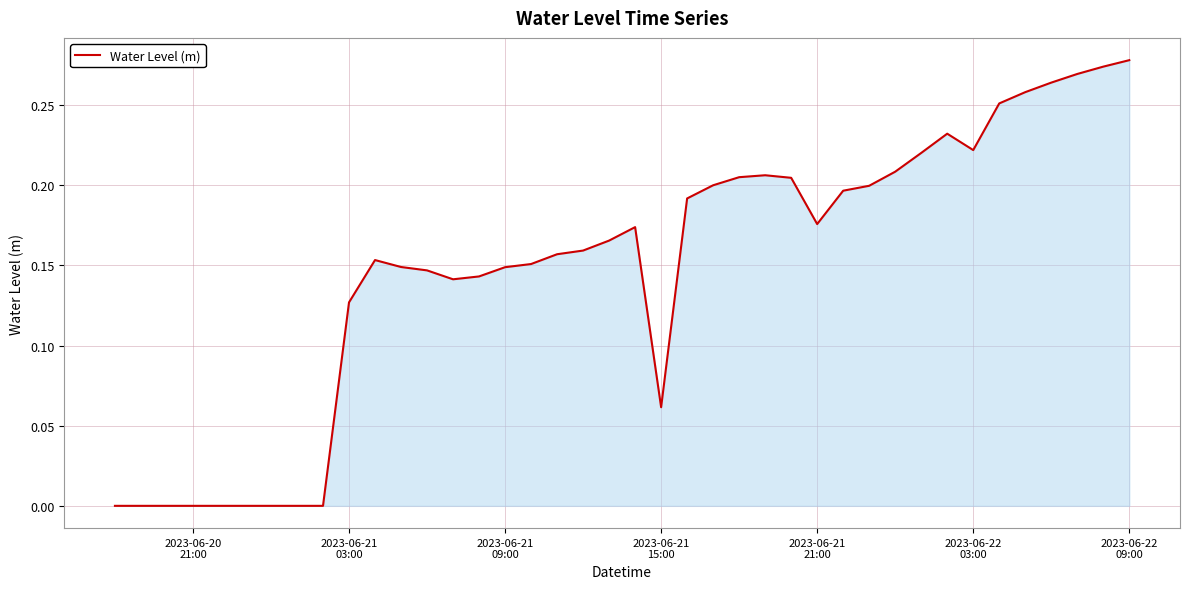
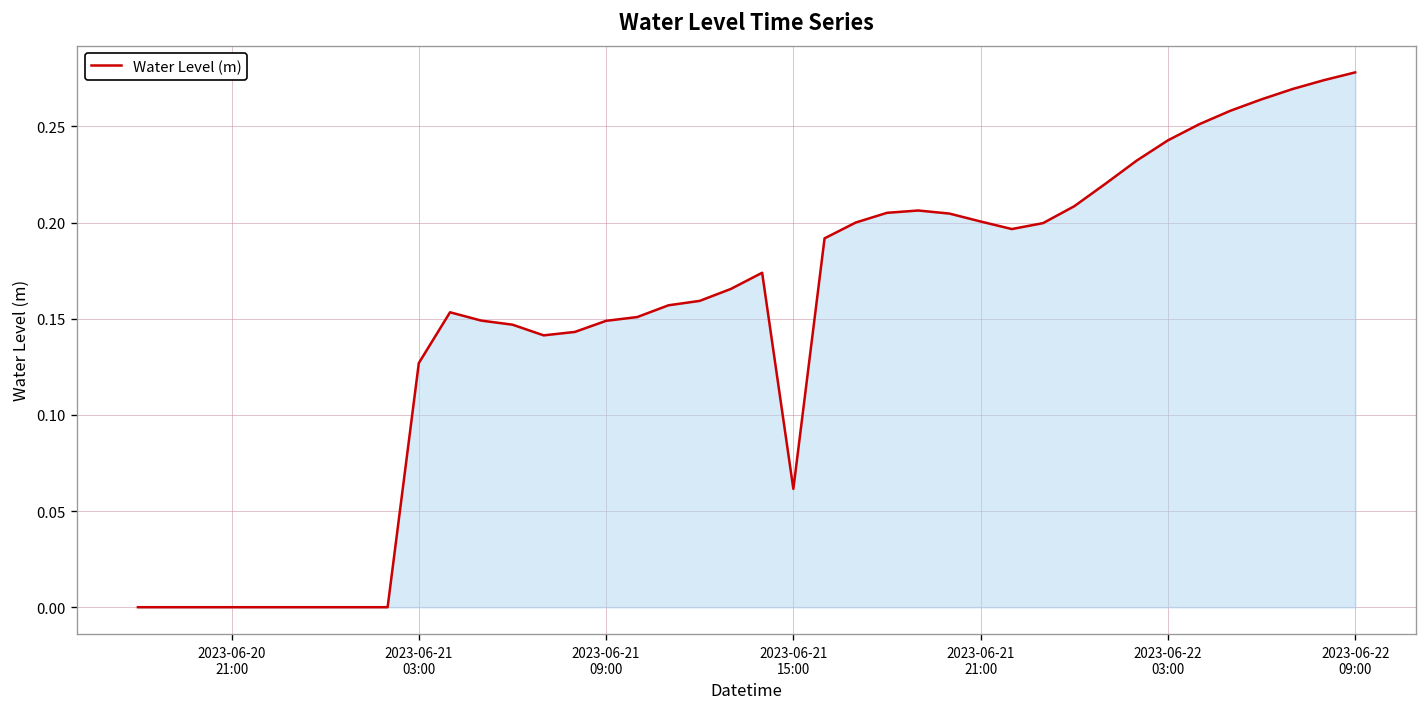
  {
    "2023-06-20 21:00": 0.000,
    "2023-06-21 03:00": 0.127,
    "2023-06-21 09:00": 0.149,
    "2023-06-21 15:00": 0.062,
-   "2023-06-21 21:00": 0.176,
-   "2023-06-22 03:00": 0.222,
+   "2023-06-21 21:00": 0.201,
+   "2023-06-22 03:00": 0.243,
    "2023-06-22 09:00": 0.278
  }
